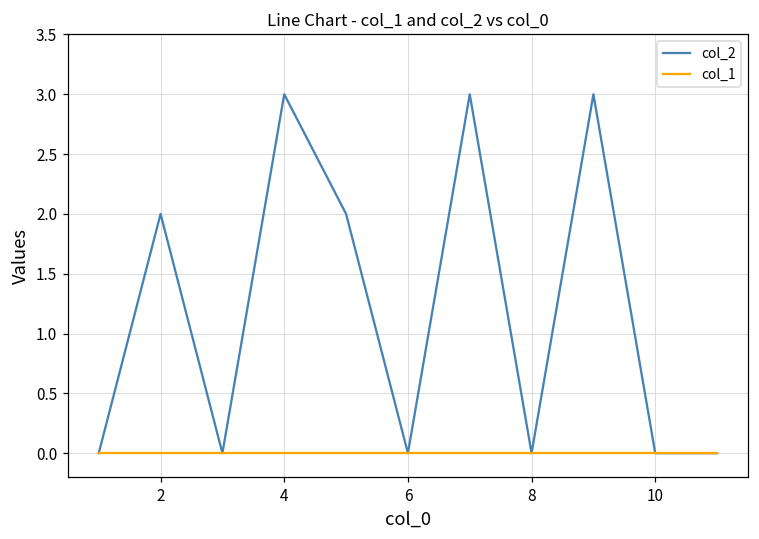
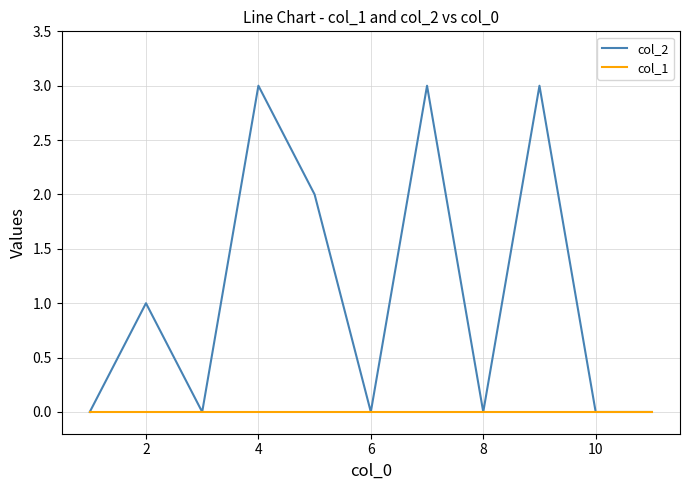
  {
    "col_2": {
-     "2": 2,
+     "2": 1,
      "4": 3
    },
    "col_1": {
      "2": 0,
      "4": 0
    }
  }
